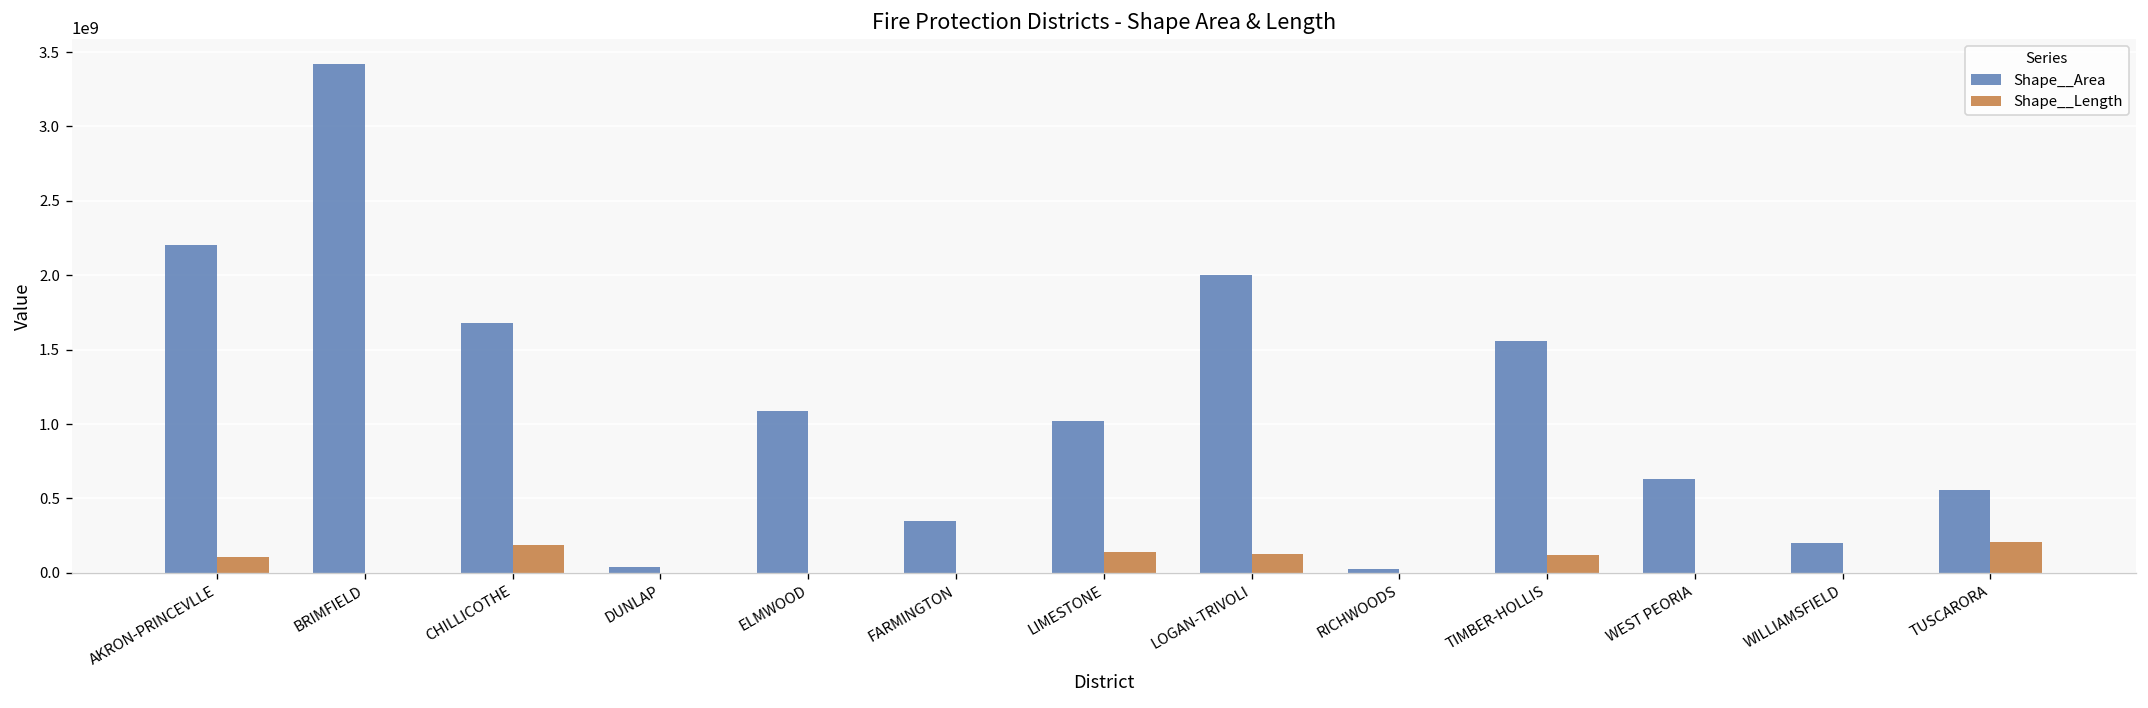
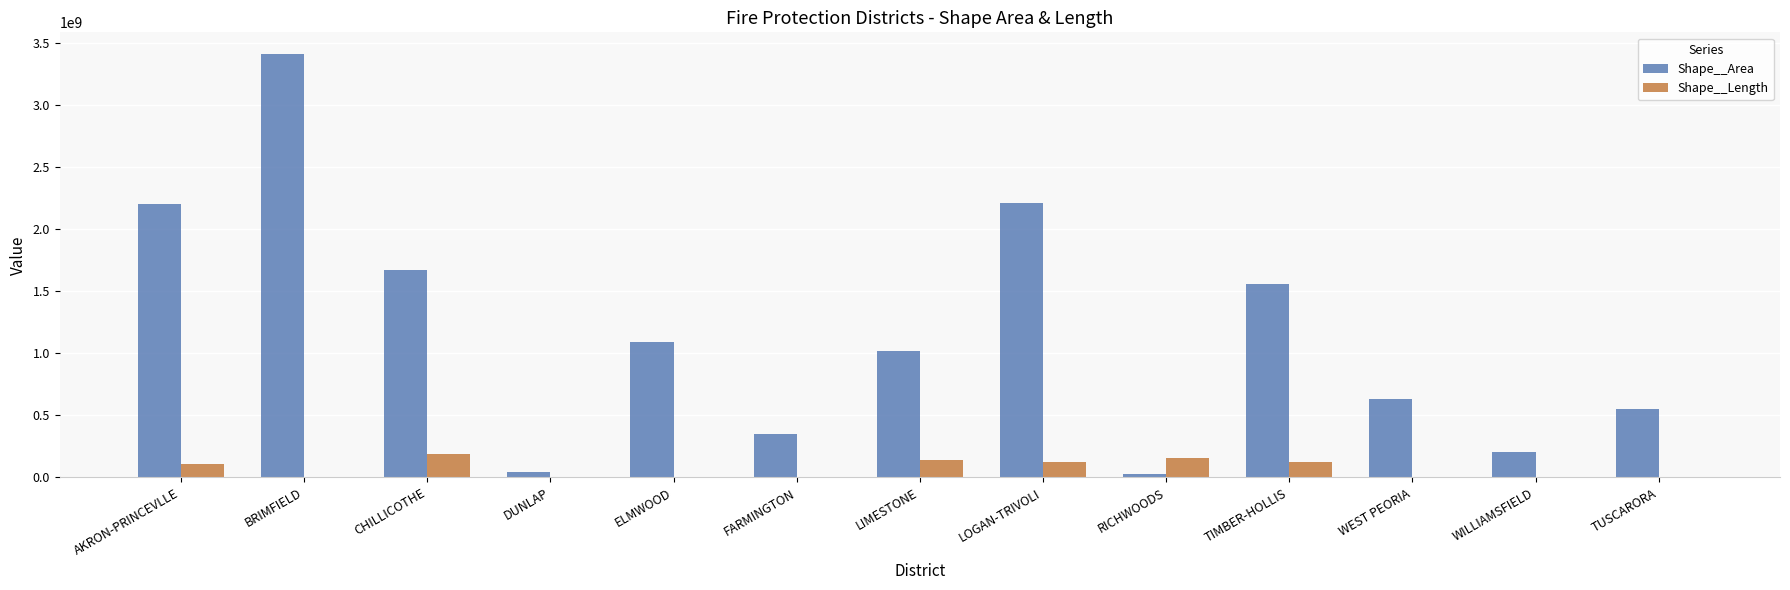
  {
    "Shape__Area": {
      "AKRON-PRINCEVLLE": 2200000000,
      "BRIMFIELD": 3420000000,
      "CHILLICOTHE": 1680000000,
      "DUNLAP": 40000000,
      "ELMWOOD": 1090000000,
      "FARMINGTON": 350000000,
      "LIMESTONE": 1020000000,
-     "LOGAN-TRIVOLI": 2000000000,
+     "LOGAN-TRIVOLI": 2220000000,
      "RICHWOODS": 20000000,
      "TIMBER-HOLLIS": 1560000000,
      "WEST PEORIA": 630000000,
      "WILLIAMSFIELD": 200000000,
      "TUSCARORA": 550000000
    },
    "Shape__Length": {
      "AKRON-PRINCEVLLE": 100000000,
      "CHILLICOTHE": 190000000,
      "LIMESTONE": 140000000,
      "LOGAN-TRIVOLI": 130000000,
-     "RICHWOODS": 0,
+     "RICHWOODS": 160000000,
      "TIMBER-HOLLIS": 120000000,
-     "TUSCARORA": 210000000
+     "TUSCARORA": 0
    }
  }
